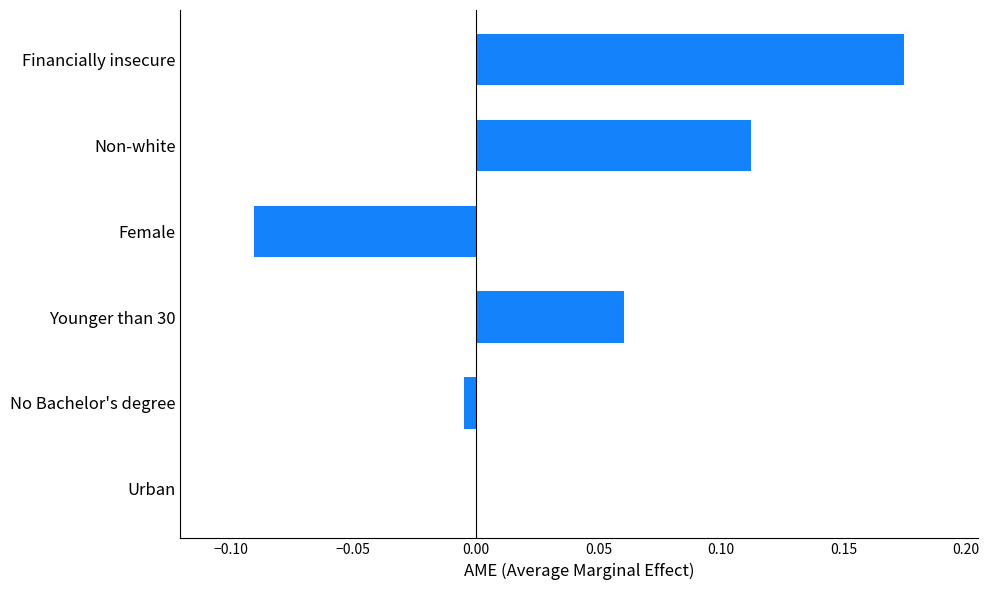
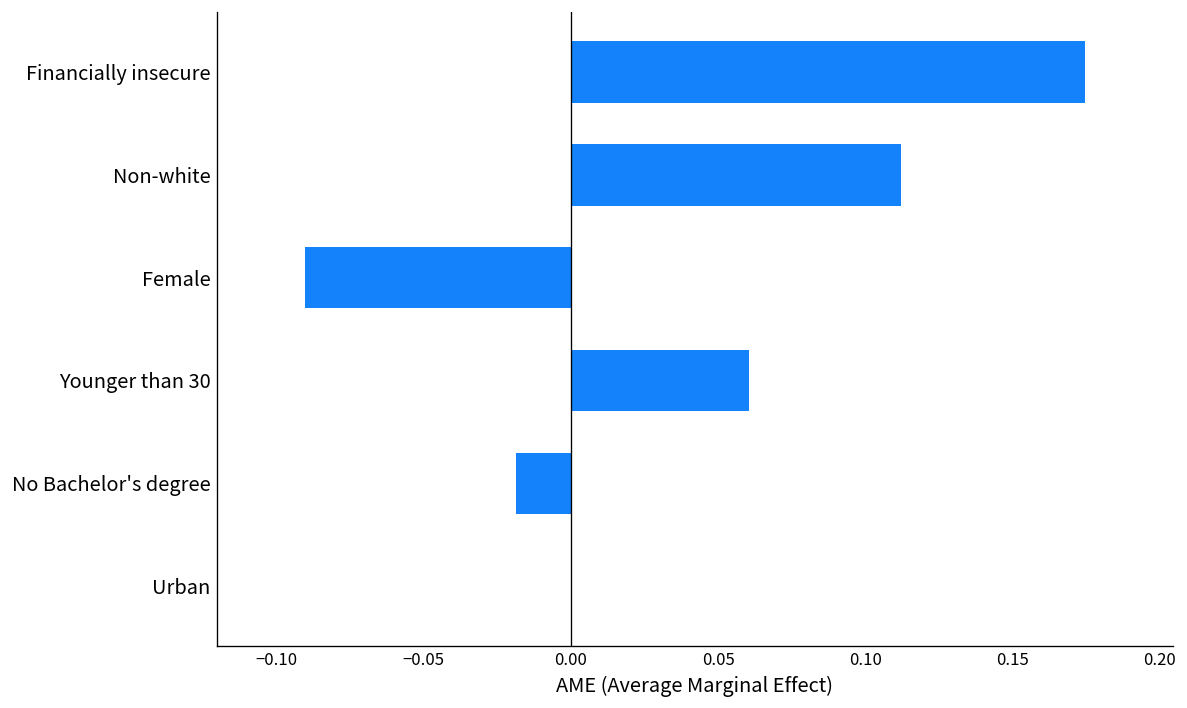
  {
    "Financially insecure": 0.175,
    "Non-white": 0.112,
    "Female": -0.090,
    "Younger than 30": 0.061,
-   "No Bachelor's degree": -0.005
+   "No Bachelor's degree": -0.019
  }
